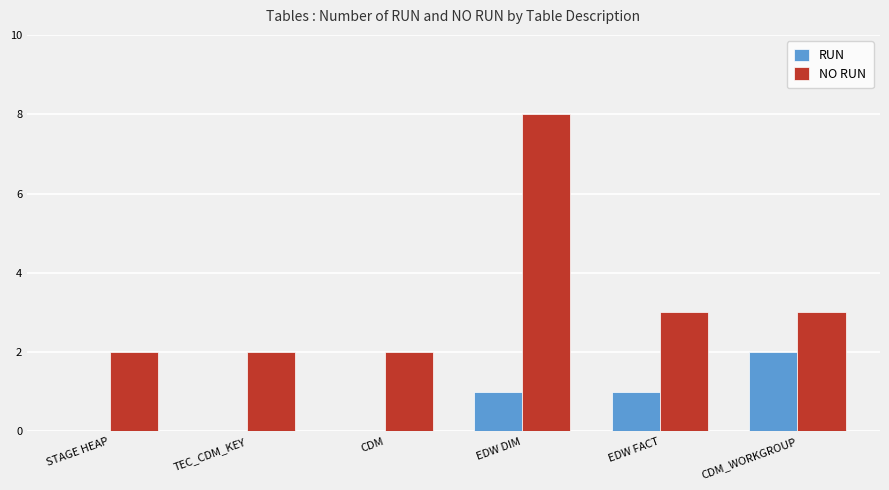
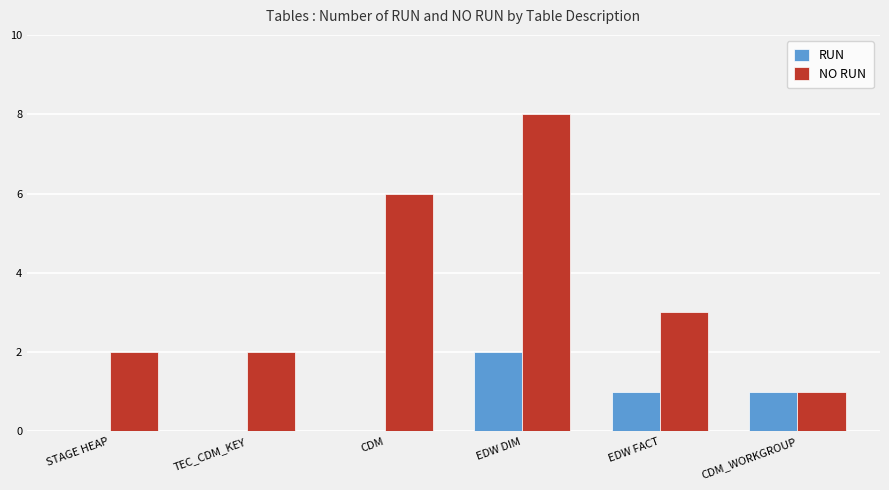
  {
    "RUN": {
      "STAGE HEAP": 0,
      "TEC_CDM_KEY": 0,
      "CDM": 0,
-     "EDW DIM": 1,
+     "EDW DIM": 2,
      "EDW FACT": 1,
-     "CDM_WORKGROUP": 2
+     "CDM_WORKGROUP": 1
    },
    "NO RUN": {
      "STAGE HEAP": 2,
      "TEC_CDM_KEY": 2,
-     "CDM": 2,
+     "CDM": 6,
      "EDW DIM": 8,
      "EDW FACT": 3,
-     "CDM_WORKGROUP": 3
+     "CDM_WORKGROUP": 1
    }
  }
